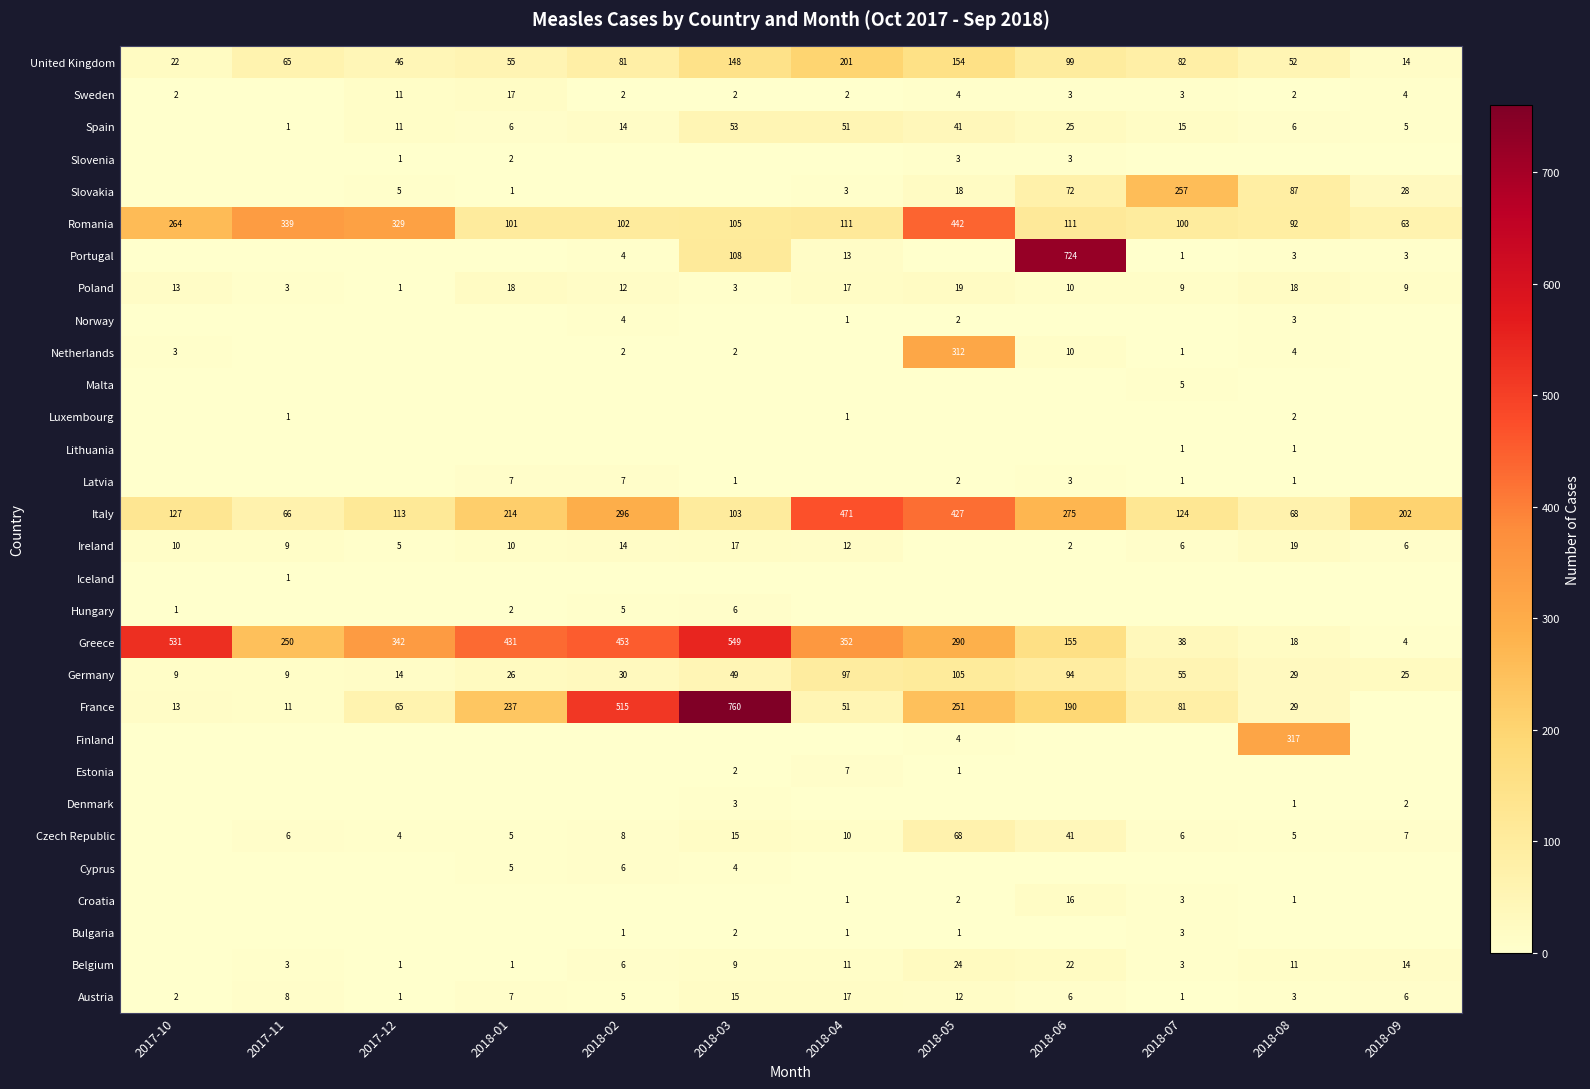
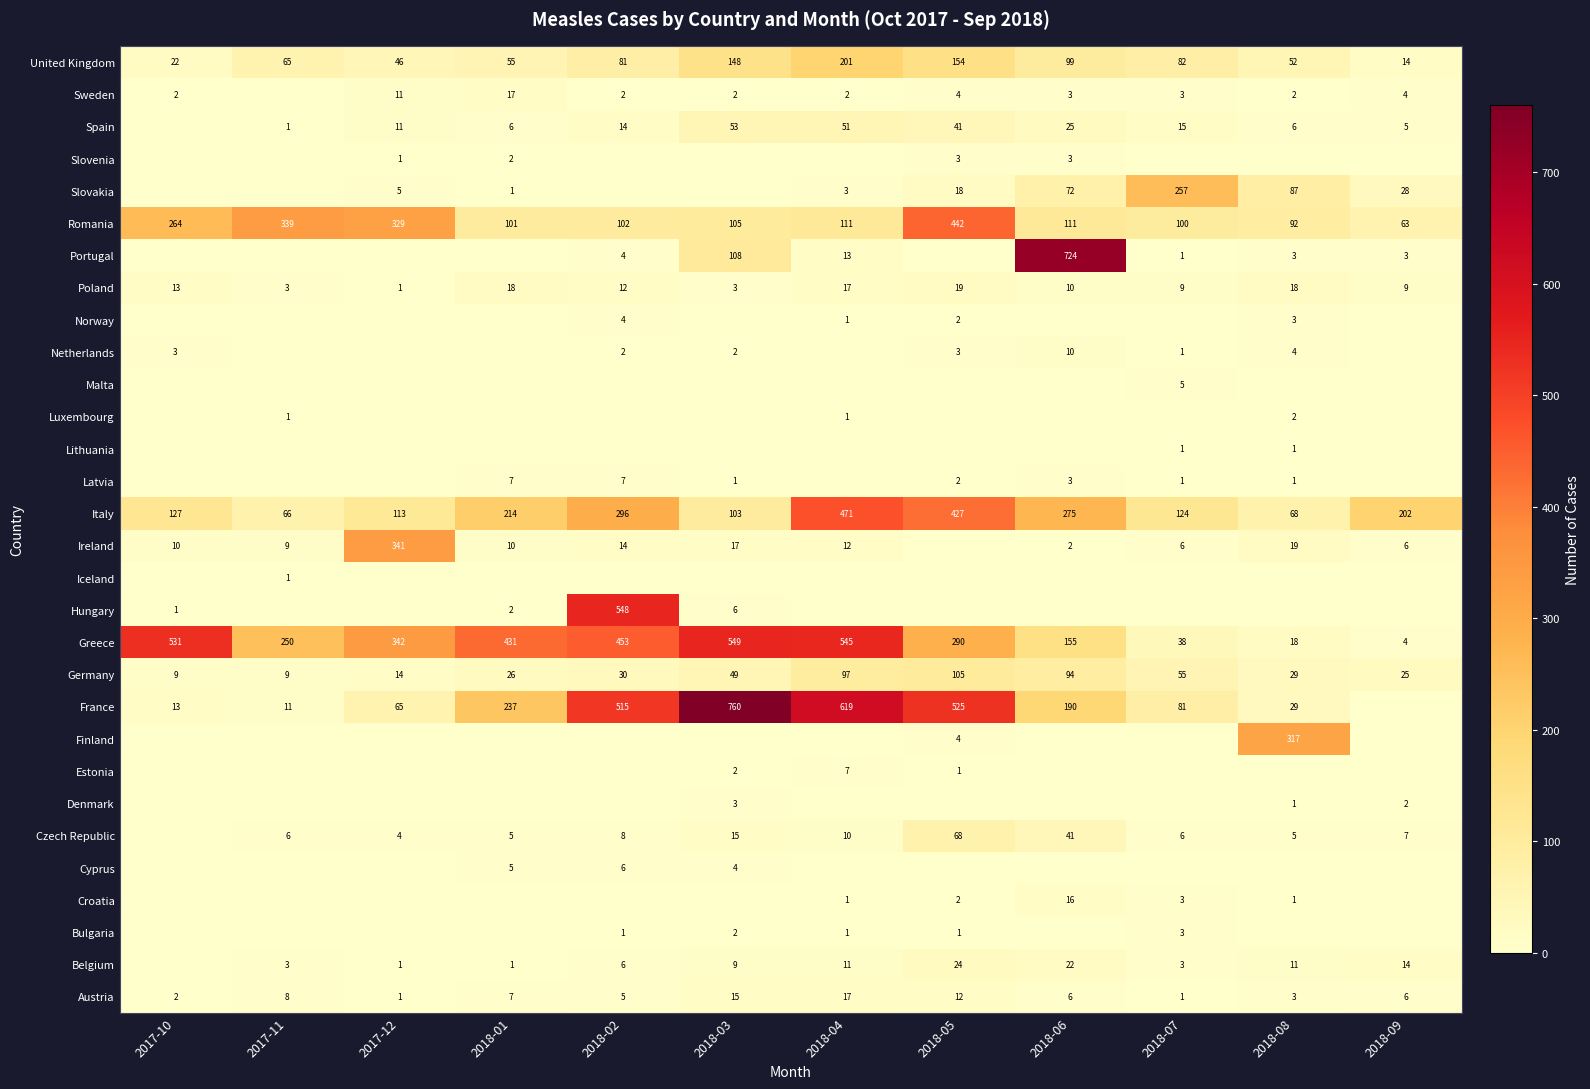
  {
    "Netherlands": {
      "2017-10": 3,
      "2018-02": 2,
      "2018-03": 2,
-     "2018-05": 312,
+     "2018-05": 3,
      "2018-06": 10,
      "2018-07": 1,
      "2018-08": 4
    },
    "Ireland": {
      "2017-10": 10,
      "2017-11": 9,
-     "2017-12": 5,
+     "2017-12": 341,
      "2018-01": 10,
      "2018-02": 14,
      "2018-03": 17,
      "2018-04": 12,
      "2018-06": 2,
      "2018-07": 6,
      "2018-08": 19,
      "2018-09": 6
    },
    "Hungary": {
      "2017-10": 1,
      "2018-01": 2,
-     "2018-02": 5,
+     "2018-02": 548,
      "2018-03": 6
    },
    "Greece": {
      "2017-10": 531,
      "2017-11": 250,
      "2017-12": 342,
      "2018-01": 431,
      "2018-02": 453,
      "2018-03": 549,
-     "2018-04": 352,
+     "2018-04": 545,
      "2018-05": 290,
      "2018-06": 155,
      "2018-07": 38,
      "2018-08": 18,
      "2018-09": 4
    },
    "France": {
      "2017-10": 13,
      "2017-11": 11,
      "2017-12": 65,
      "2018-01": 237,
      "2018-02": 515,
      "2018-03": 760,
-     "2018-04": 51,
-     "2018-05": 251,
+     "2018-04": 619,
+     "2018-05": 525,
      "2018-06": 190,
      "2018-07": 81,
      "2018-08": 29
    }
  }
